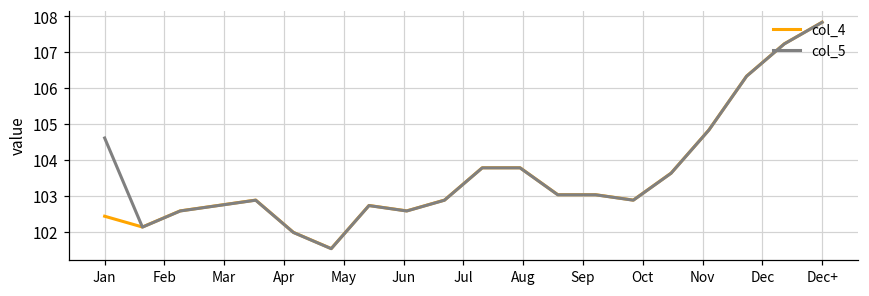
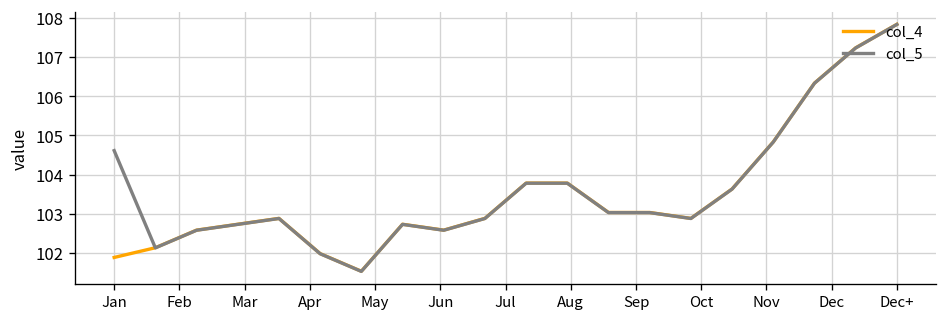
  {
    "col_4": {
-     "Jan": 102.4
+     "Jan": 101.9
    },
    "col_5": {
      "Jan": 104.6
    }
  }
